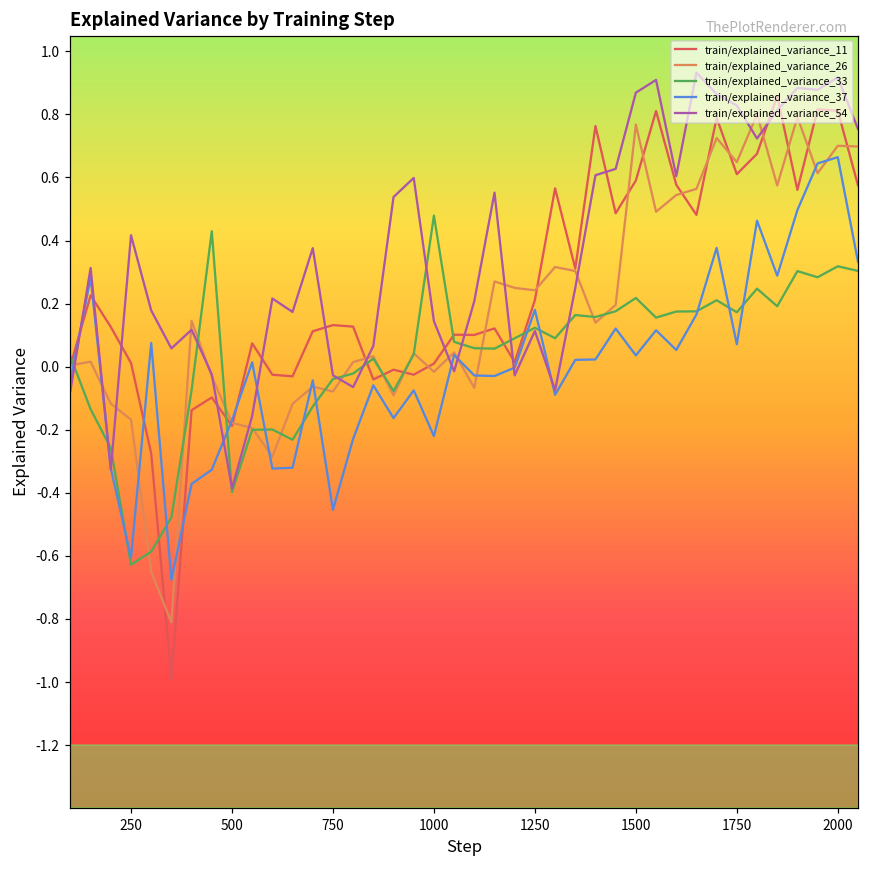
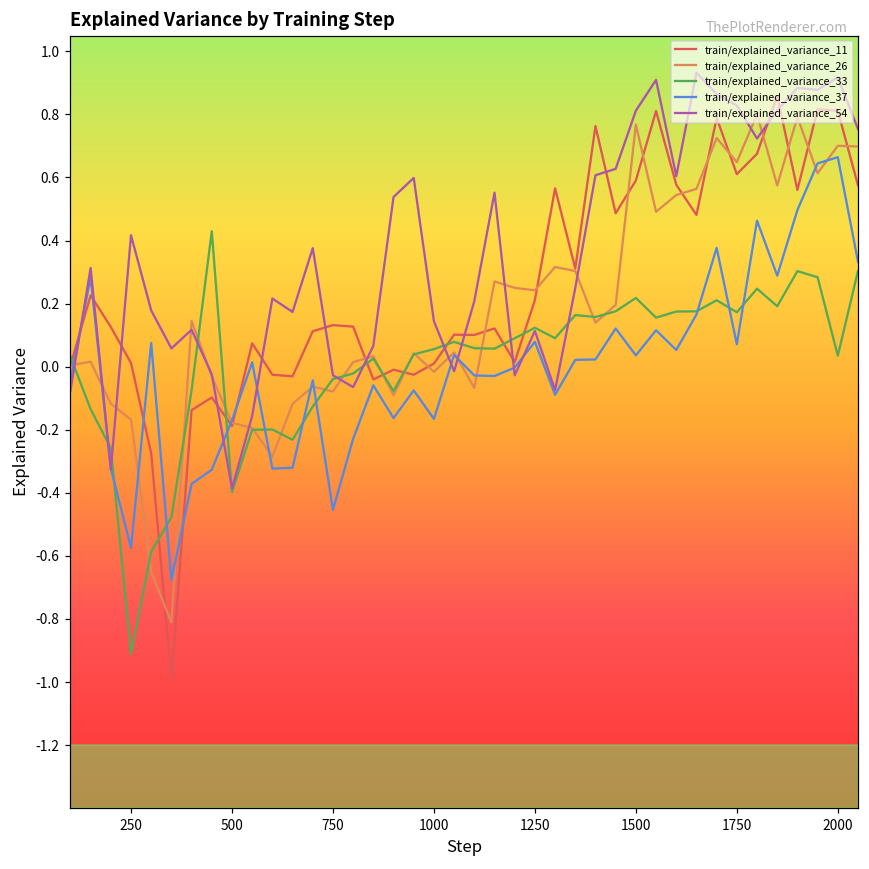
  {
    "train/explained_variance_33": {
-     "250": -0.63,
+     "250": -0.91,
      "500": -0.40,
      "750": -0.04,
-     "1000": 0.48,
+     "1000": 0.06,
      "1250": 0.12,
      "1500": 0.22,
      "1750": 0.17,
-     "2000": 0.32
+     "2000": 0.03
    },
    "train/explained_variance_37": {
-     "250": -0.61,
+     "250": -0.57,
      "750": -0.45,
-     "1000": -0.22,
-     "1250": 0.18,
+     "1000": -0.17,
+     "1250": 0.08,
      "1500": 0.04,
      "1750": 0.07,
      "2000": 0.66
    },
    "train/explained_variance_54": {
      "250": 0.42,
      "500": -0.39,
      "750": -0.03,
      "1000": 0.14,
      "1250": 0.11,
-     "1500": 0.87
+     "1500": 0.81
    }
  }
